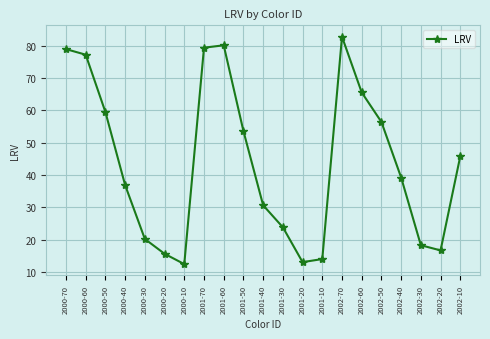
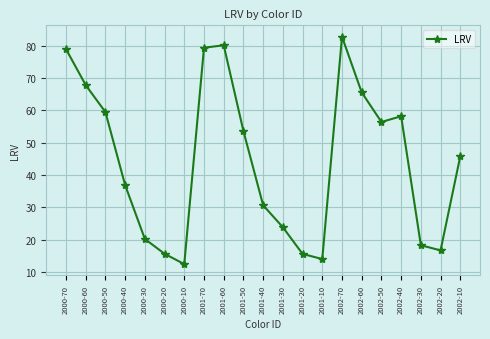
  {
    "2000-70": 79,
-   "2000-60": 77,
+   "2000-60": 68,
    "2000-50": 59,
    "2000-40": 37,
    "2000-30": 20,
    "2000-20": 16,
    "2000-10": 12,
    "2001-70": 79,
    "2001-60": 80,
    "2001-50": 54,
    "2001-40": 31,
    "2001-30": 24,
-   "2001-20": 13,
+   "2001-20": 16,
    "2001-10": 14,
    "2002-70": 83,
    "2002-60": 66,
    "2002-50": 56,
-   "2002-40": 39,
+   "2002-40": 58,
    "2002-30": 18,
    "2002-20": 17,
    "2002-10": 46
  }
